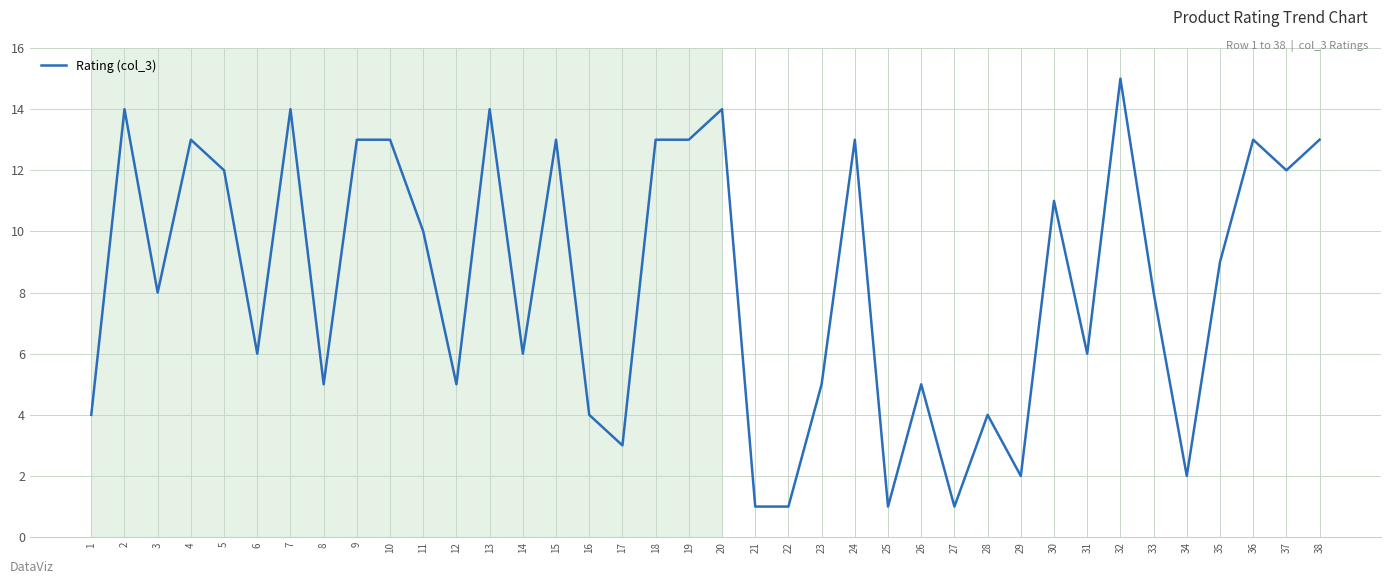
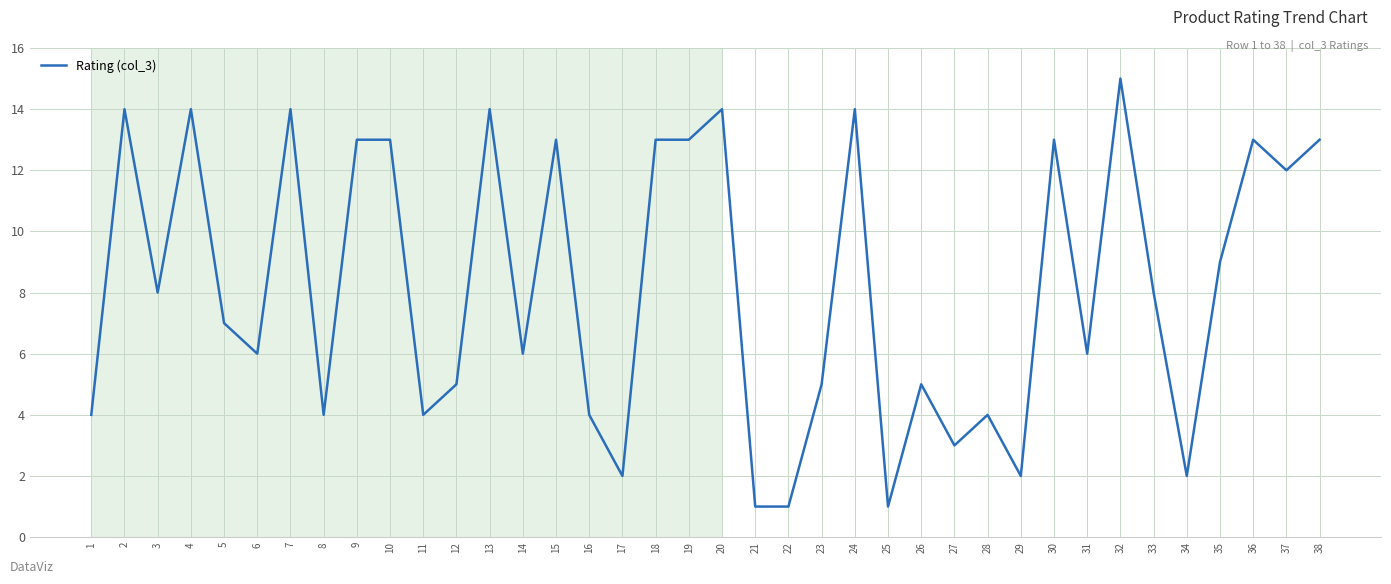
  {
    "1": 4,
    "2": 14,
    "3": 8,
-   "4": 13,
-   "5": 12,
+   "4": 14,
+   "5": 7,
    "6": 6,
    "7": 14,
-   "8": 5,
+   "8": 4,
    "9": 13,
    "10": 13,
-   "11": 10,
+   "11": 4,
    "12": 5,
    "13": 14,
    "14": 6,
    "15": 13,
    "16": 4,
-   "17": 3,
+   "17": 2,
    "18": 13,
    "19": 13,
    "20": 14,
    "21": 1,
    "22": 1,
    "23": 5,
-   "24": 13,
+   "24": 14,
    "25": 1,
    "26": 5,
-   "27": 1,
+   "27": 3,
    "28": 4,
    "29": 2,
-   "30": 11,
+   "30": 13,
    "31": 6,
    "32": 15,
    "33": 8,
    "34": 2,
    "35": 9,
    "36": 13,
    "37": 12,
    "38": 13
  }
